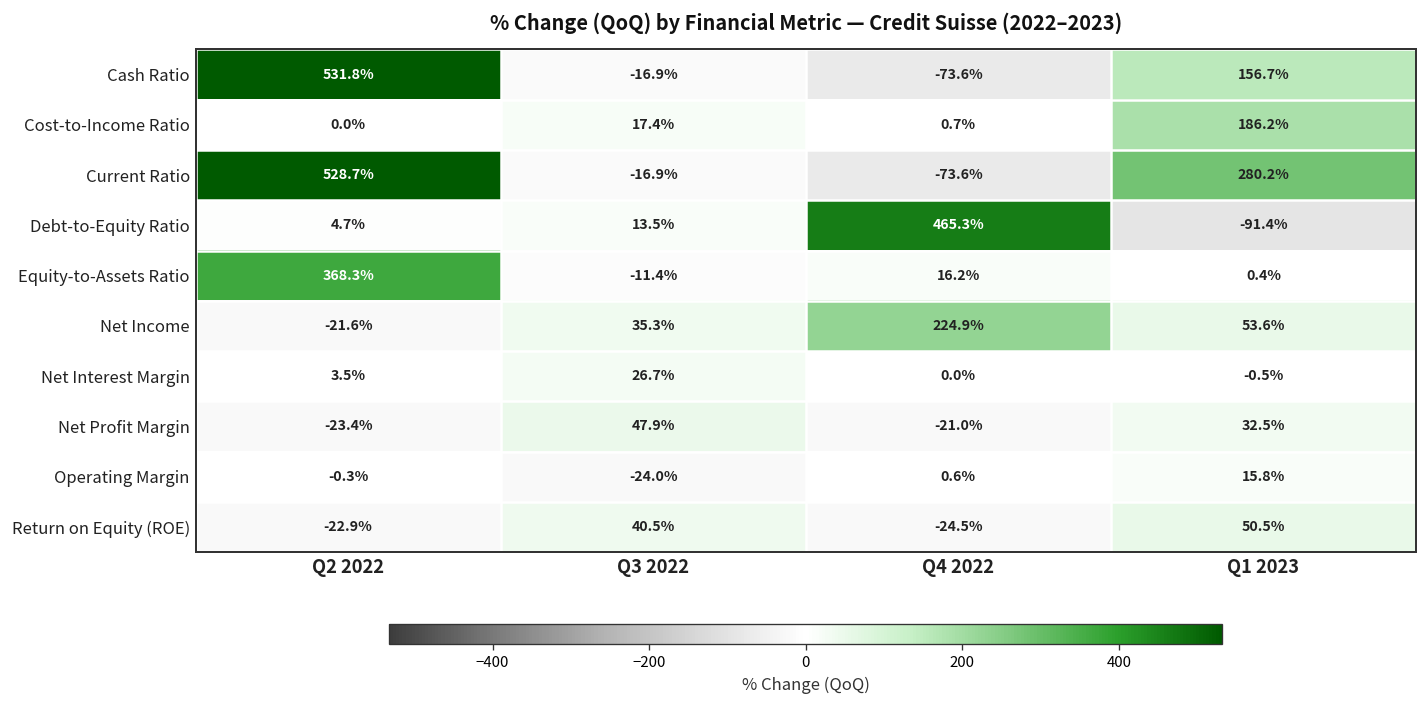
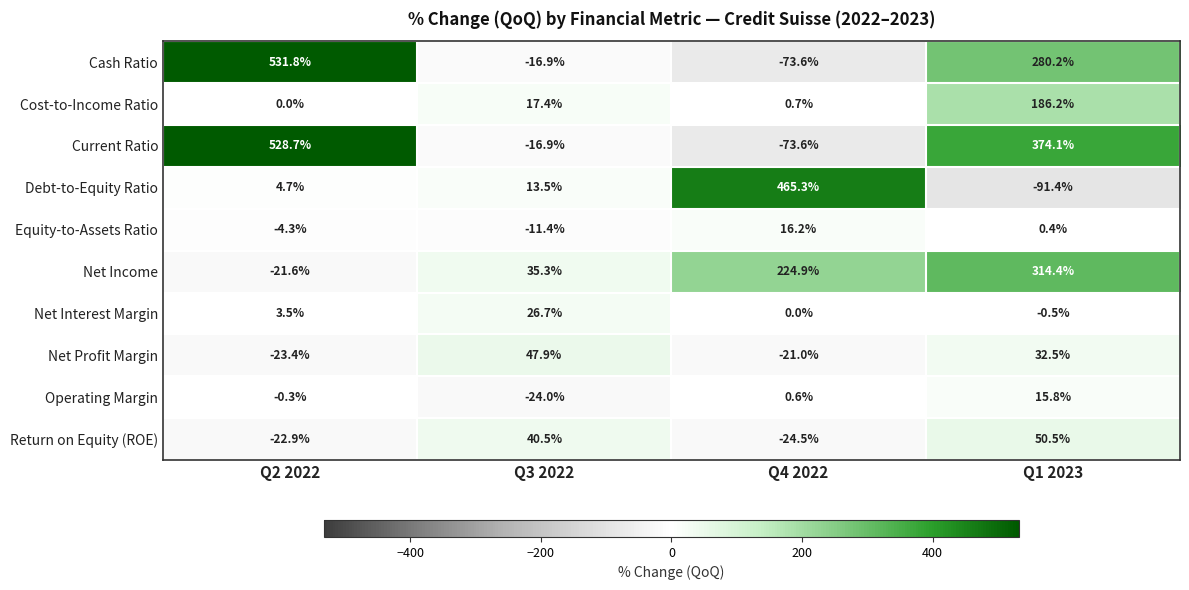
  {
    "Cash Ratio": {
      "Q2 2022": "531.8%",
      "Q3 2022": "-16.9%",
      "Q4 2022": "-73.6%",
-     "Q1 2023": "156.7%"
+     "Q1 2023": "280.2%"
    },
    "Cost-to-Income Ratio": {
      "Q2 2022": "0.0%",
      "Q3 2022": "17.4%",
      "Q4 2022": "0.7%",
      "Q1 2023": "186.2%"
    },
    "Current Ratio": {
      "Q2 2022": "528.7%",
      "Q3 2022": "-16.9%",
      "Q4 2022": "-73.6%",
-     "Q1 2023": "280.2%"
+     "Q1 2023": "374.1%"
    },
    "Debt-to-Equity Ratio": {
      "Q2 2022": "4.7%",
      "Q3 2022": "13.5%",
      "Q4 2022": "465.3%",
      "Q1 2023": "-91.4%"
    },
    "Equity-to-Assets Ratio": {
-     "Q2 2022": "368.3%",
+     "Q2 2022": "-4.3%",
      "Q3 2022": "-11.4%",
      "Q4 2022": "16.2%",
      "Q1 2023": "0.4%"
    },
    "Net Income": {
      "Q2 2022": "-21.6%",
      "Q3 2022": "35.3%",
      "Q4 2022": "224.9%",
-     "Q1 2023": "53.6%"
+     "Q1 2023": "314.4%"
    },
    "Net Interest Margin": {
      "Q2 2022": "3.5%",
      "Q3 2022": "26.7%",
      "Q4 2022": "0.0%",
      "Q1 2023": "-0.5%"
    },
    "Net Profit Margin": {
      "Q2 2022": "-23.4%",
      "Q3 2022": "47.9%",
      "Q4 2022": "-21.0%",
      "Q1 2023": "32.5%"
    },
    "Operating Margin": {
      "Q2 2022": "-0.3%",
      "Q3 2022": "-24.0%",
      "Q4 2022": "0.6%",
      "Q1 2023": "15.8%"
    },
    "Return on Equity (ROE)": {
      "Q2 2022": "-22.9%",
      "Q3 2022": "40.5%",
      "Q4 2022": "-24.5%",
      "Q1 2023": "50.5%"
    }
  }
